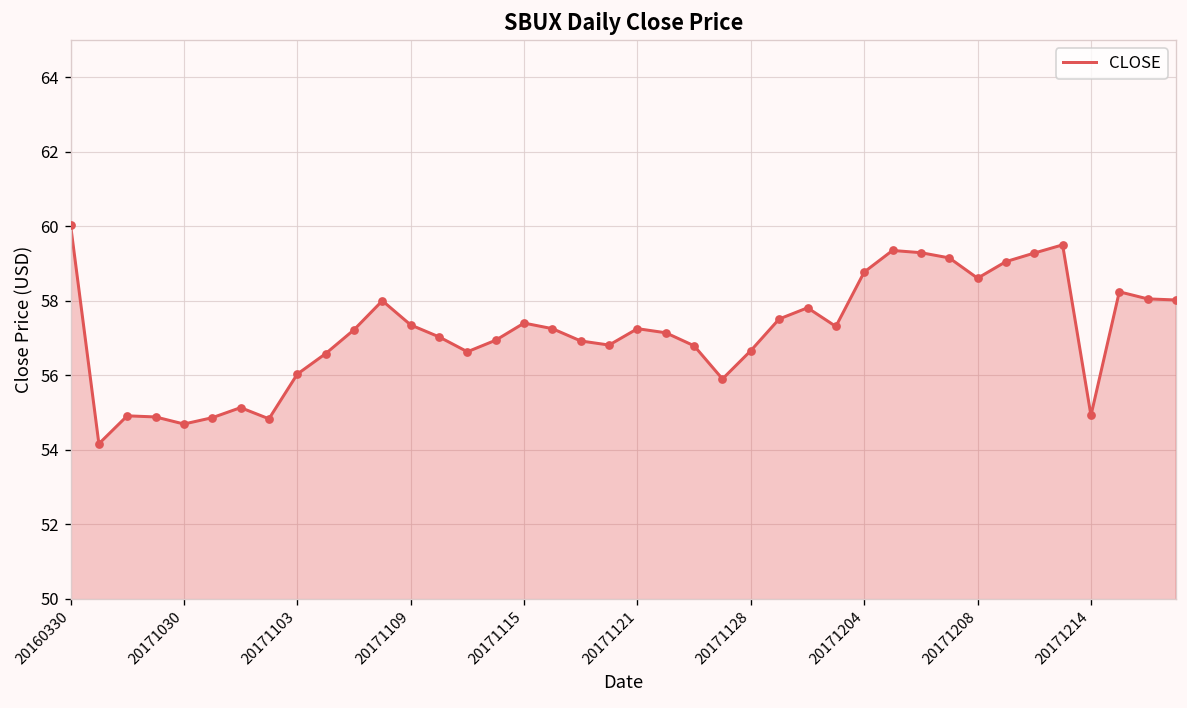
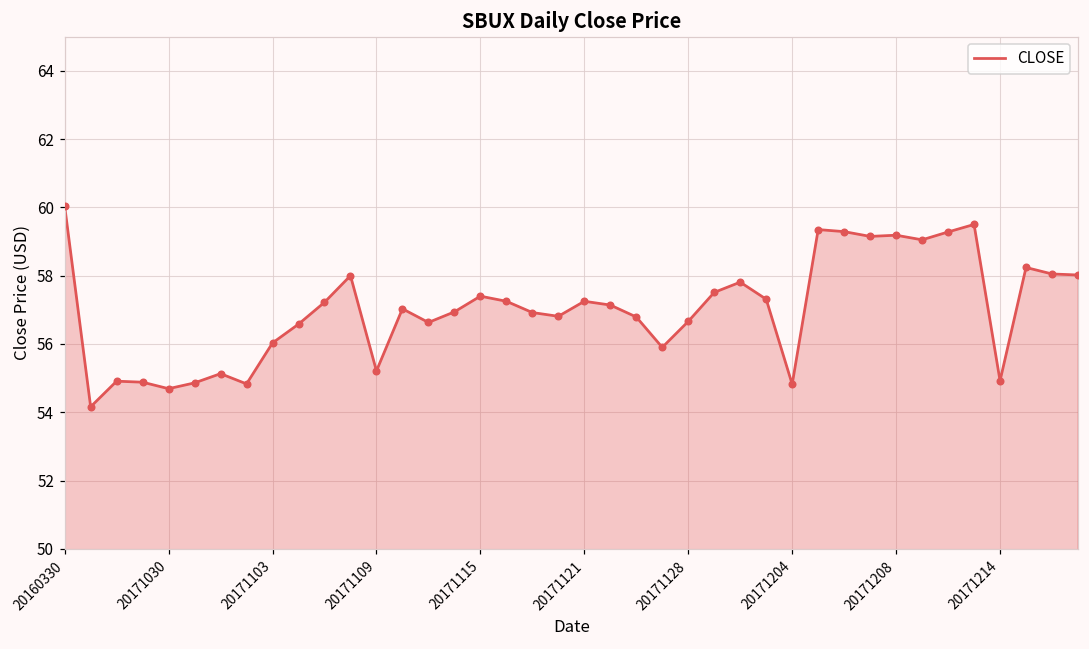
  {
    "20160330": 60.0,
    "20171030": 54.7,
    "20171103": 56.0,
-   "20171109": 57.4,
+   "20171109": 55.2,
    "20171115": 57.4,
    "20171121": 57.3,
    "20171128": 56.7,
-   "20171204": 58.8,
-   "20171208": 58.6,
+   "20171204": 54.8,
+   "20171208": 59.2,
    "20171214": 54.9
  }
